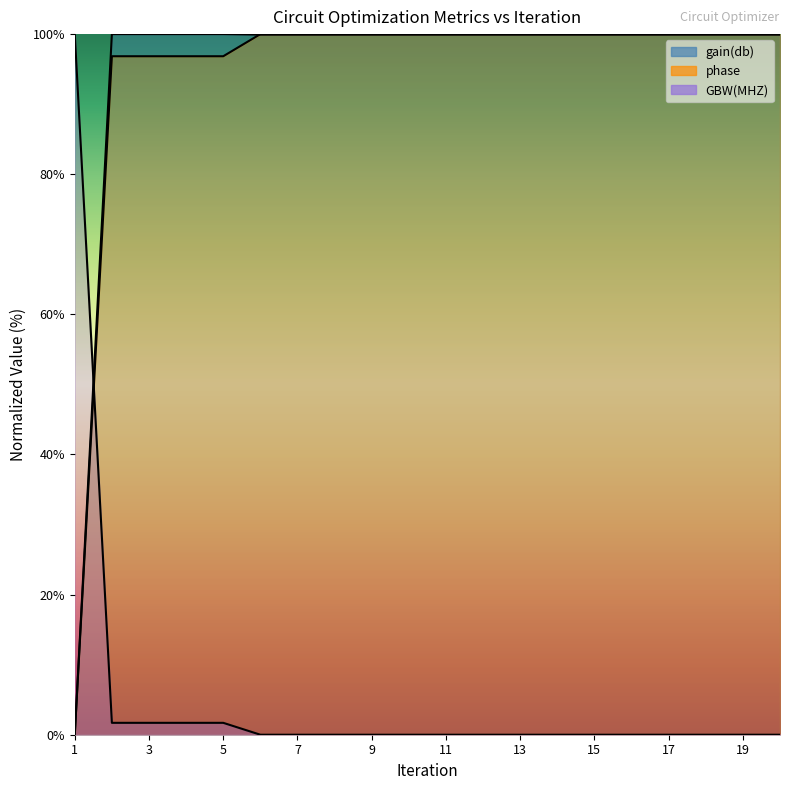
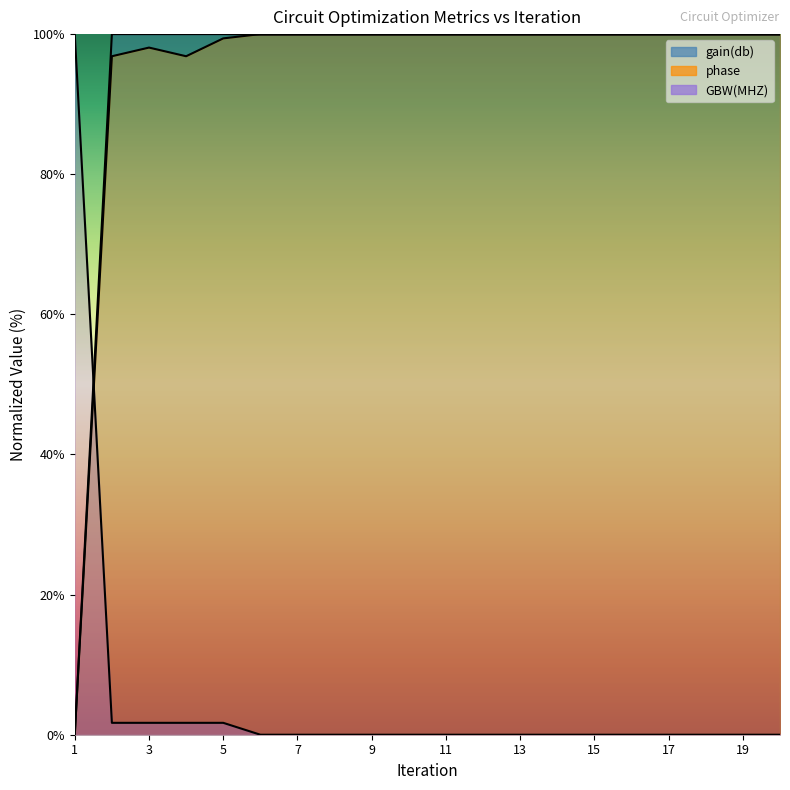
  {
    "phase": {
-     "3": "97%",
-     "5": "97%"
+     "3": "98%",
+     "5": "99%"
    }
  }
